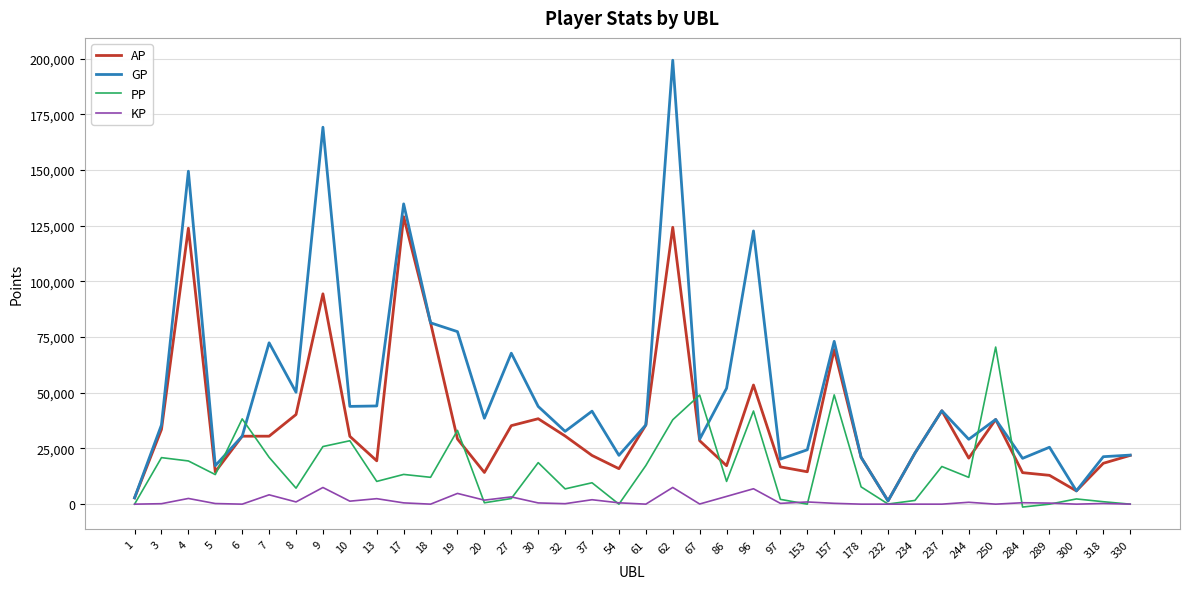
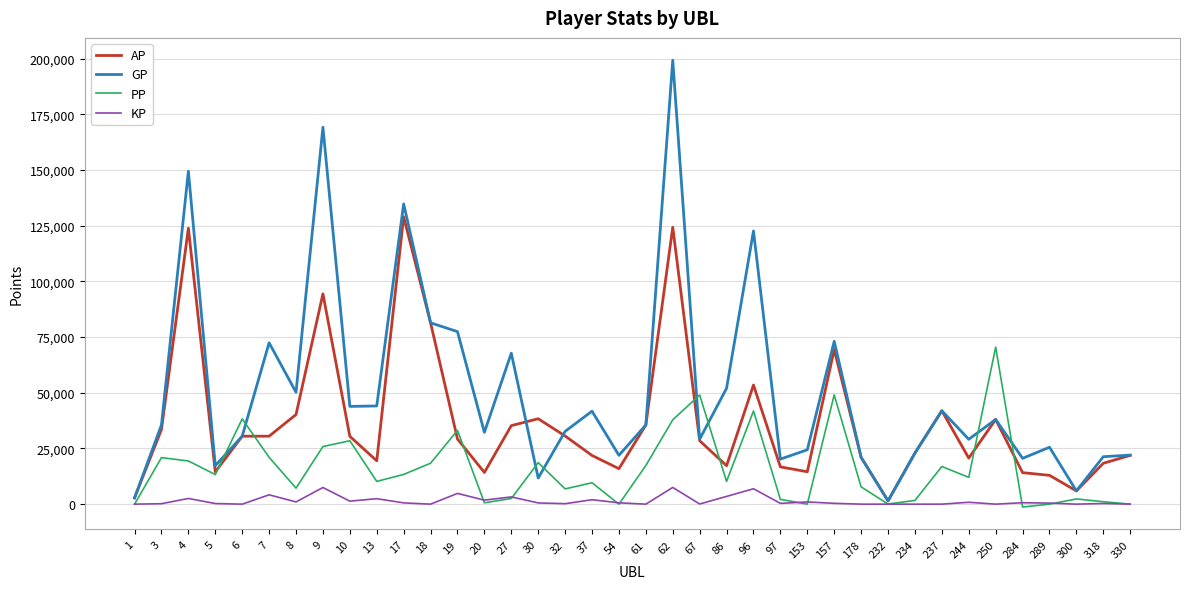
  {
    "AP": {
      "3": "34,000",
      "4": "124,000",
      "5": "14,000",
      "7": "31,000",
      "8": "40,000",
      "9": "94,000",
      "10": "30,000",
      "13": "19,000",
      "17": "129,000",
      "19": "29,000",
      "20": "14,000",
      "27": "35,000",
      "30": "38,000",
      "32": "31,000",
      "37": "22,000",
      "54": "16,000",
      "62": "124,000",
      "86": "17,000",
      "96": "53,000",
      "97": "17,000",
      "153": "15,000",
      "157": "69,000",
      "244": "21,000",
      "284": "14,000",
      "289": "13,000",
      "318": "18,000"
    },
    "GP": {
      "3": "36,000",
      "4": "149,000",
      "5": "17,000",
      "7": "72,000",
      "8": "50,000",
      "9": "169,000",
      "10": "44,000",
      "13": "44,000",
      "17": "135,000",
      "19": "77,000",
-     "20": "39,000",
+     "20": "32,000",
      "27": "68,000",
-     "30": "44,000",
+     "30": "12,000",
      "32": "33,000",
      "37": "42,000",
      "54": "22,000",
      "62": "199,000",
      "86": "52,000",
      "96": "123,000",
      "97": "20,000",
      "153": "24,000",
      "157": "73,000",
      "244": "29,000",
      "284": "21,000",
      "289": "26,000",
      "318": "21,000"
    },
    "PP": {
      "3": "21,000",
      "4": "19,000",
      "5": "13,000",
      "6": "38,000",
      "7": "21,000",
      "8": "7,000",
      "9": "26,000",
      "10": "28,000",
      "13": "10,000",
      "17": "13,000",
-     "18": "12,000",
+     "18": "18,000",
      "19": "33,000",
      "20": "1,000",
      "30": "19,000",
      "32": "7,000",
      "37": "10,000",
      "61": "17,000",
      "62": "38,000",
      "67": "49,000",
      "86": "10,000",
      "96": "42,000",
      "97": "2,000",
      "157": "49,000",
      "178": "8,000",
      "234": "2,000",
      "237": "17,000",
      "244": "12,000",
      "250": "71,000",
      "284": "-1,000",
      "300": "2,000"
    },
    "KP": {
      "3": "0",
      "4": "3,000",
      "5": "0",
      "6": "0",
      "7": "4,000",
      "8": "1,000",
      "9": "7,000",
      "10": "1,000",
      "13": "2,000",
      "17": "1,000",
      "18": "0",
      "19": "5,000",
      "20": "2,000",
      "30": "1,000",
      "32": "0",
      "37": "2,000",
      "61": "0",
      "62": "7,000",
      "67": "0",
      "86": "3,000",
      "96": "7,000",
      "97": "0",
      "157": "0",
      "178": "0",
      "234": "0",
      "237": "0",
      "244": "1,000",
      "250": "0",
      "284": "1,000",
      "300": "0"
    }
  }
